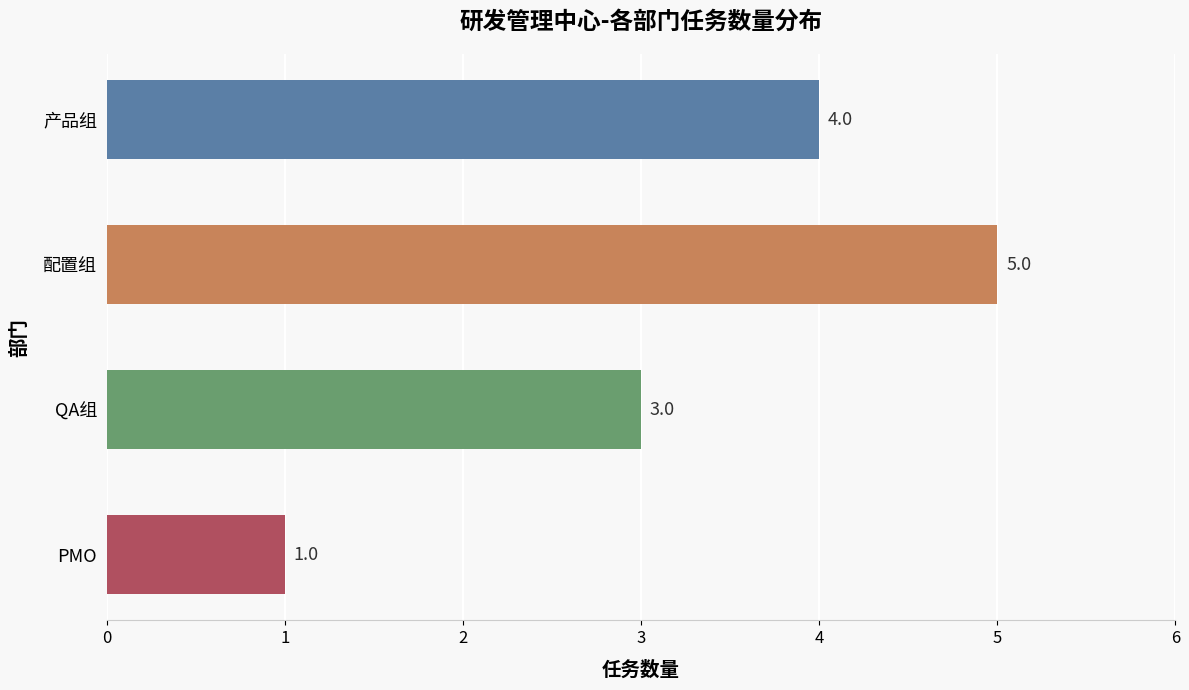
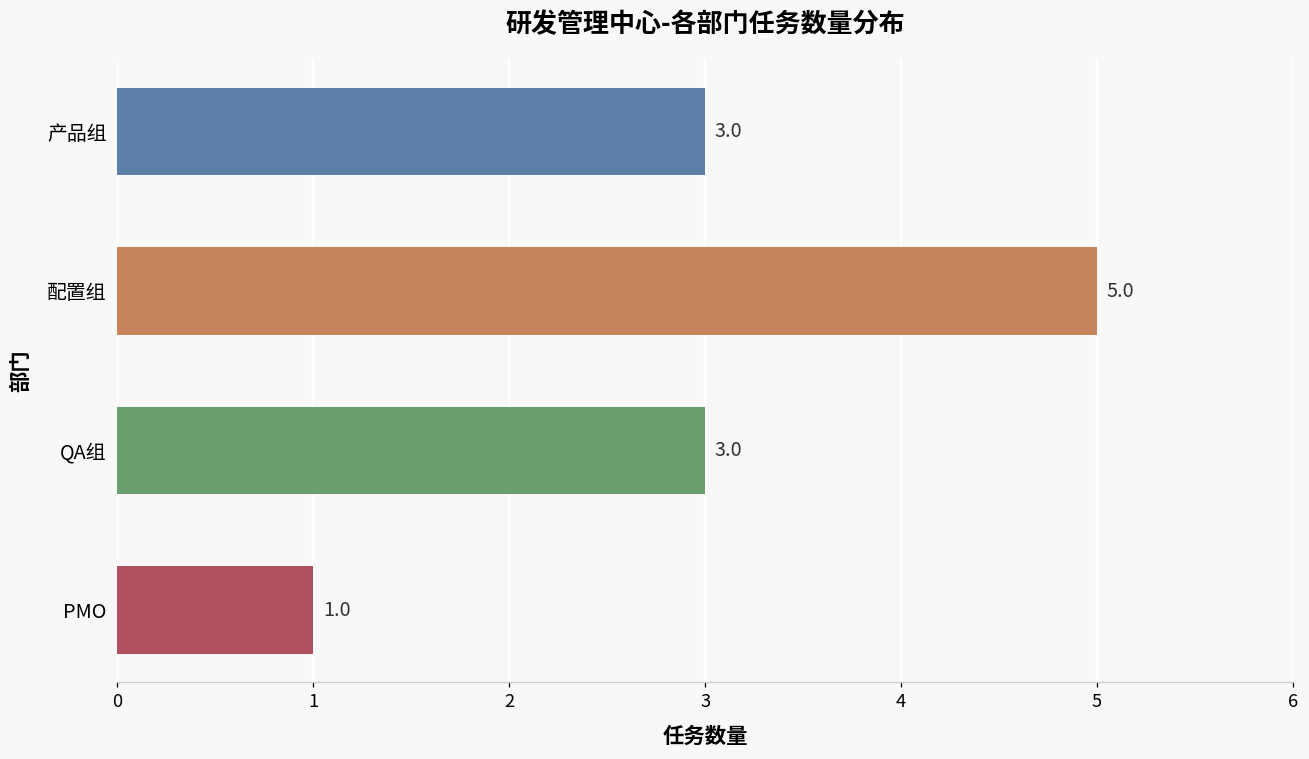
  {
-   "产品组": 4.0,
+   "产品组": 3.0,
    "配置组": 5.0,
    "QA组": 3.0,
    "PMO": 1.0
  }
